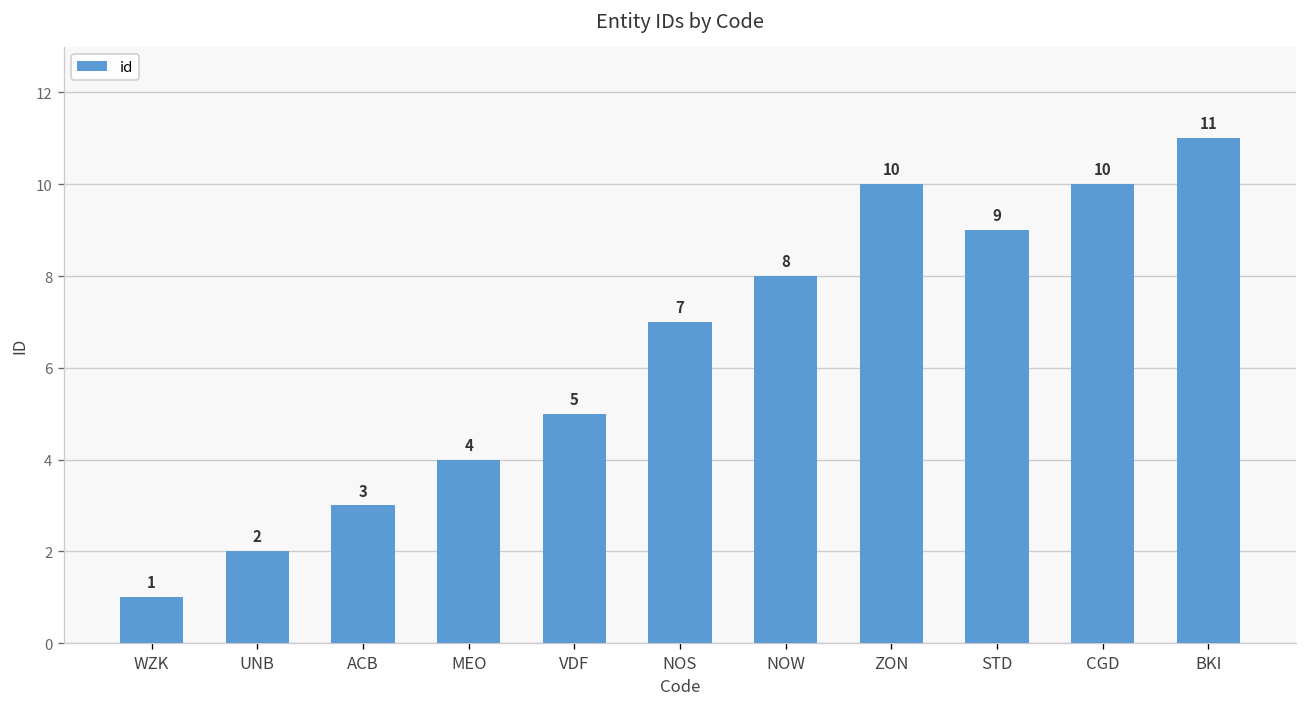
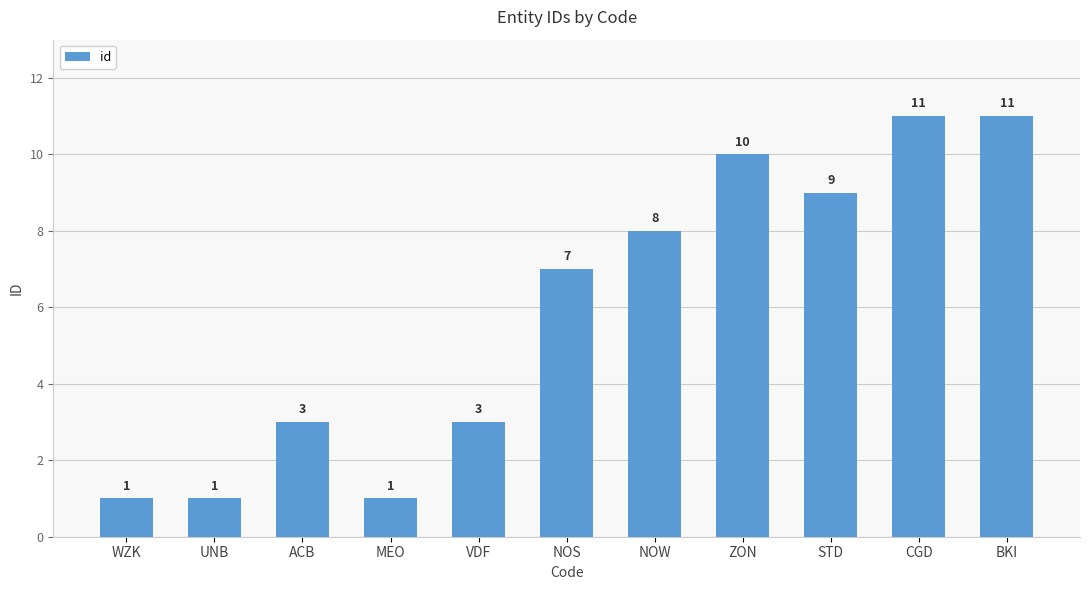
  {
    "WZK": 1,
-   "UNB": 2,
+   "UNB": 1,
    "ACB": 3,
-   "MEO": 4,
-   "VDF": 5,
+   "MEO": 1,
+   "VDF": 3,
    "NOS": 7,
    "NOW": 8,
    "ZON": 10,
    "STD": 9,
-   "CGD": 10,
+   "CGD": 11,
    "BKI": 11
  }
